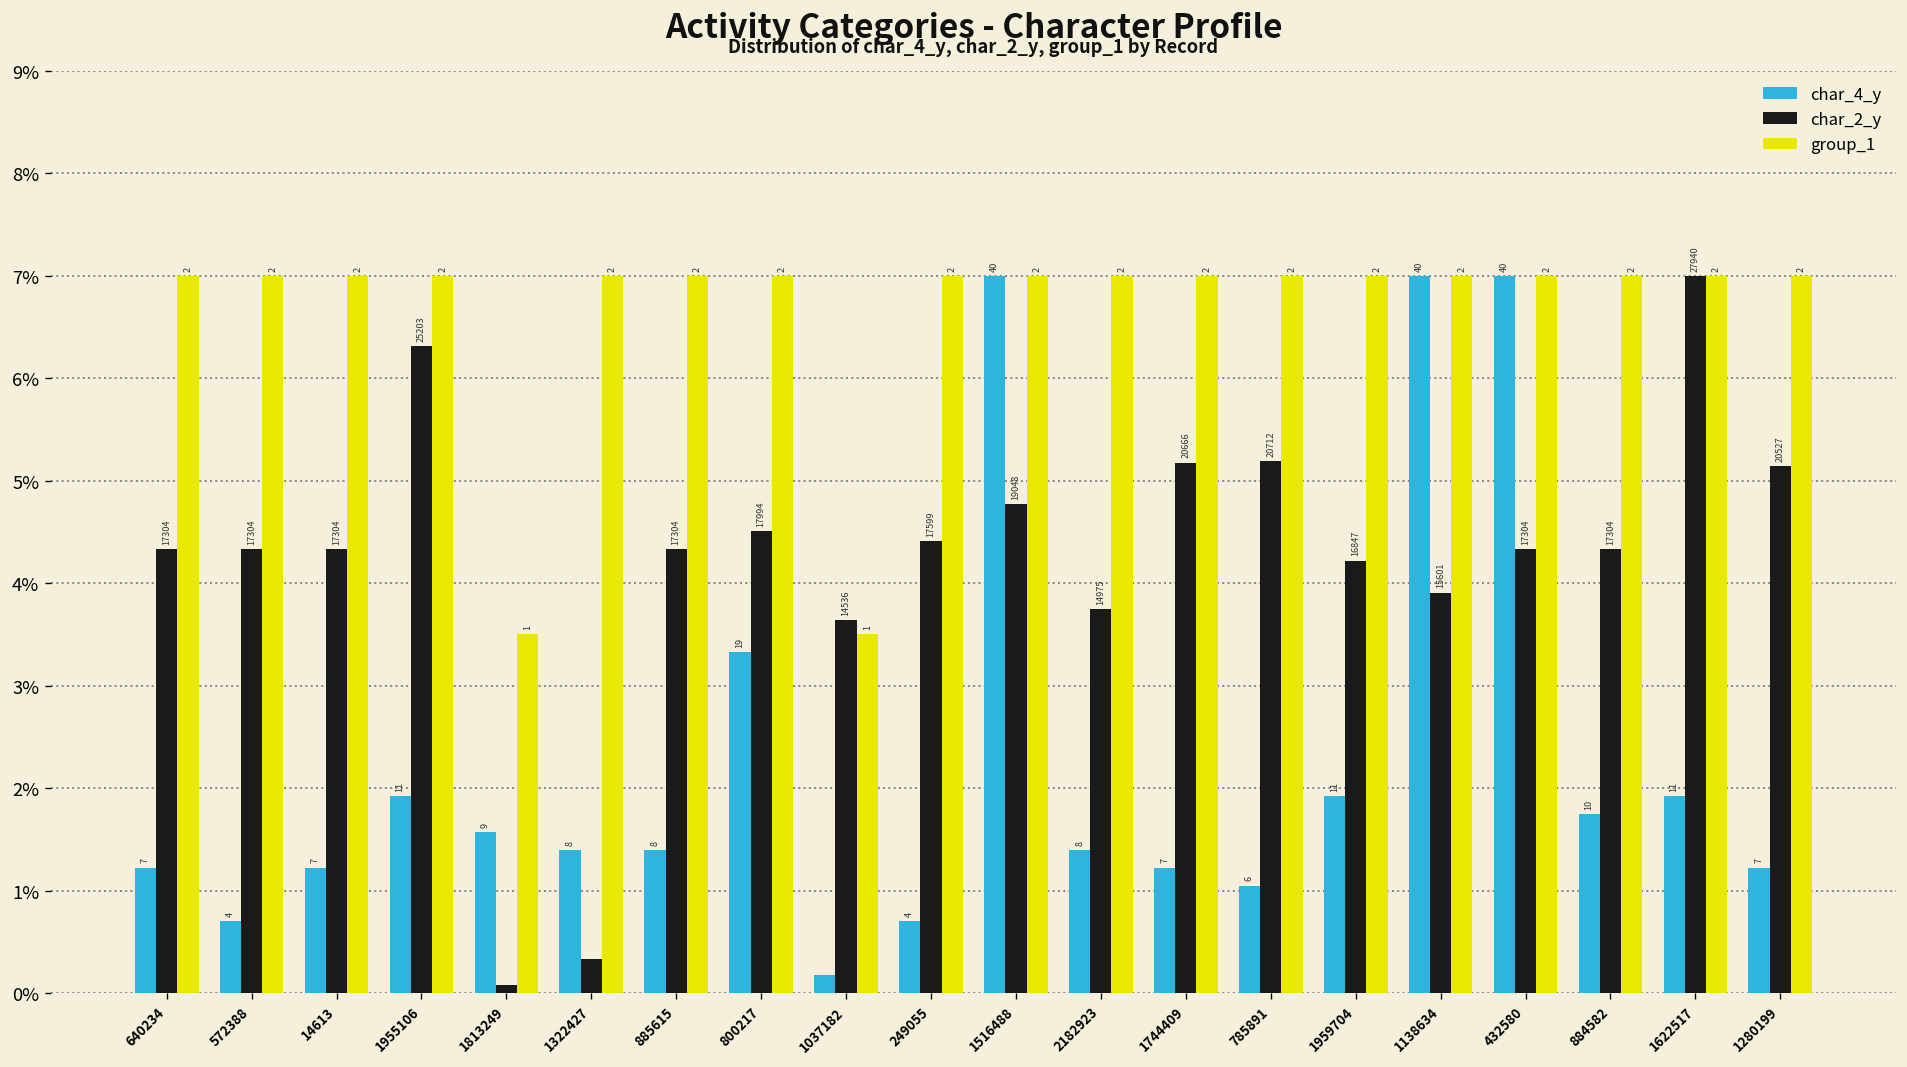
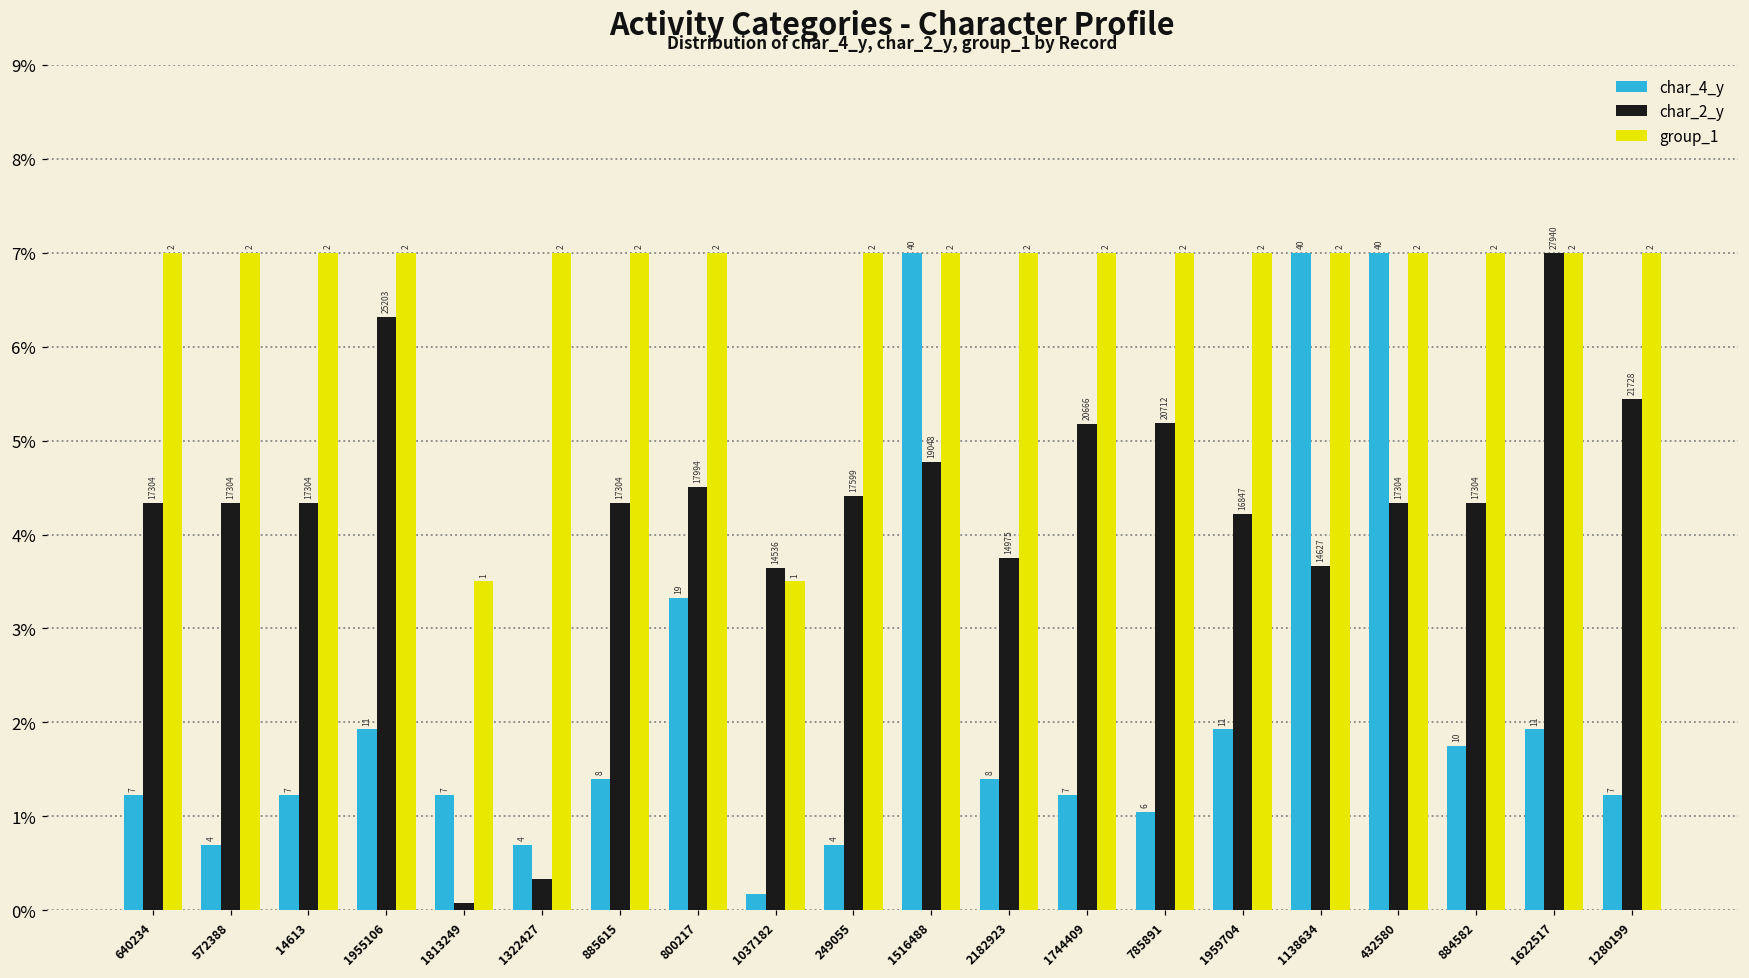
  {
    "char_4_y": {
-     "1813249": 9,
-     "1322427": 8
+     "1813249": 7,
+     "1322427": 4
    },
    "char_2_y": {
-     "1138634": 15601,
-     "1280199": 20527
+     "1138634": 14627,
+     "1280199": 21728
    }
  }
